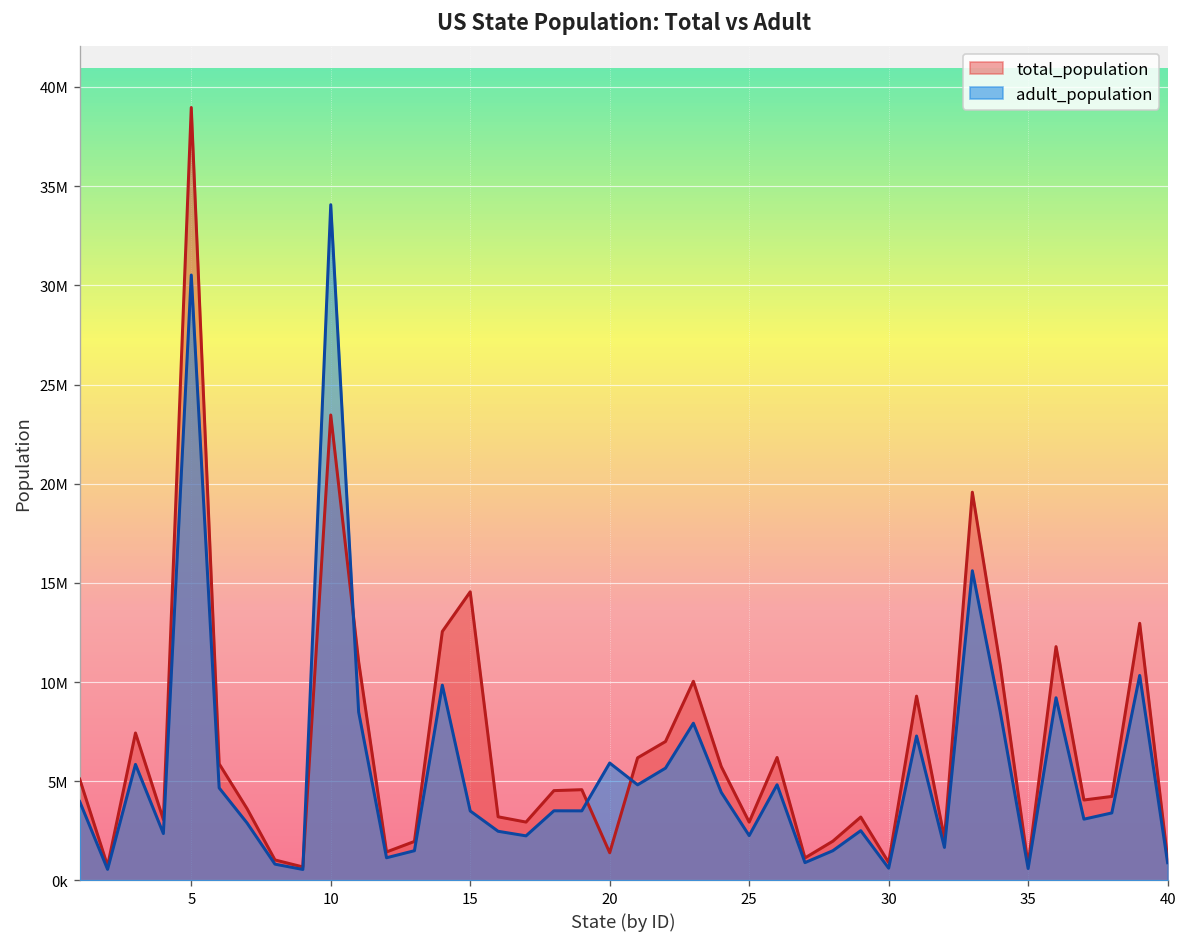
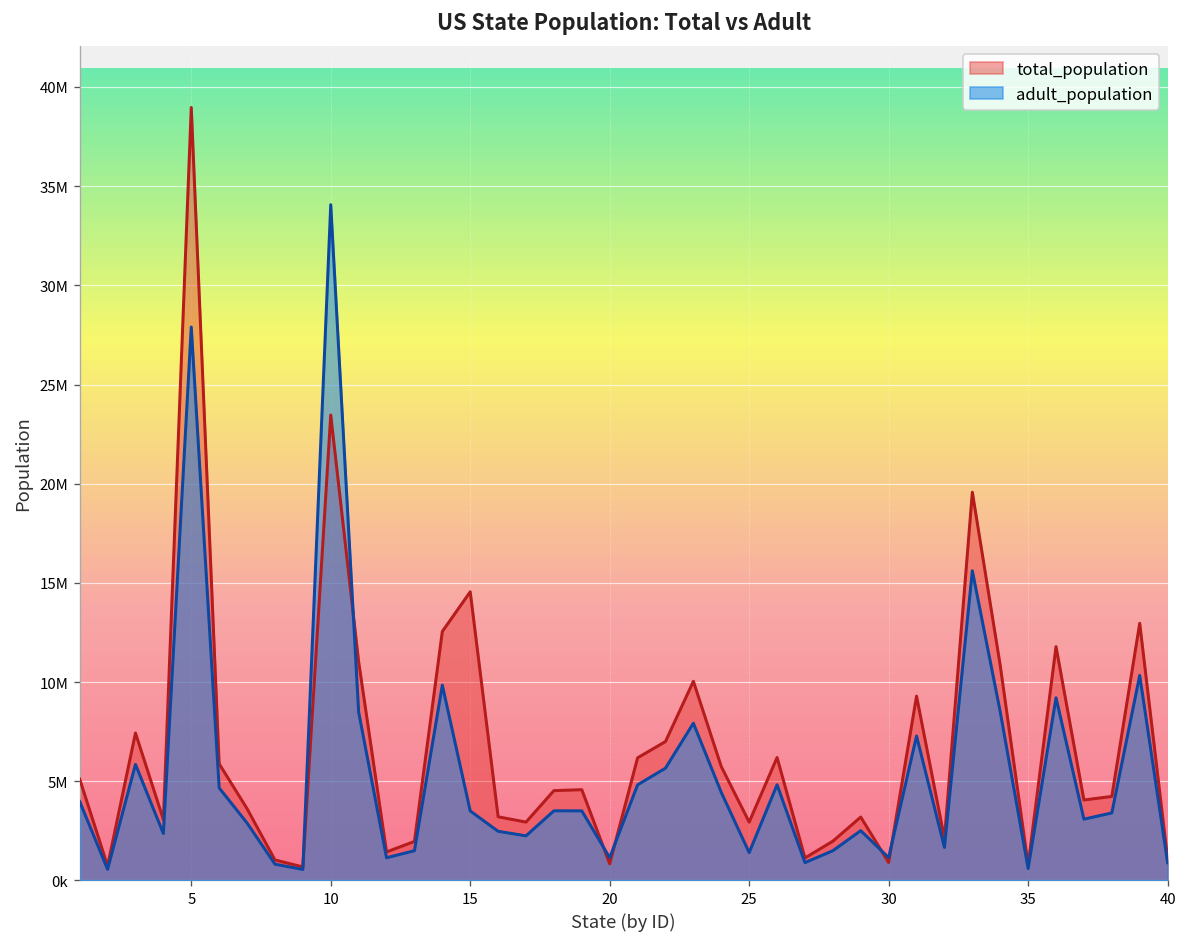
  {
    "total_population": {
      "5": 39000000,
      "10": 23500000,
      "15": 14500000,
-     "20": 1400000,
+     "20": 800000,
      "25": 2900000,
      "30": 900000,
      "35": 800000,
      "40": 1100000
    },
    "adult_population": {
-     "5": 30500000,
+     "5": 27900000,
      "10": 34100000,
      "15": 3500000,
-     "20": 5900000,
-     "25": 2300000,
-     "30": 600000,
+     "20": 1100000,
+     "25": 1400000,
+     "30": 1200000,
      "35": 600000,
      "40": 900000
    }
  }
